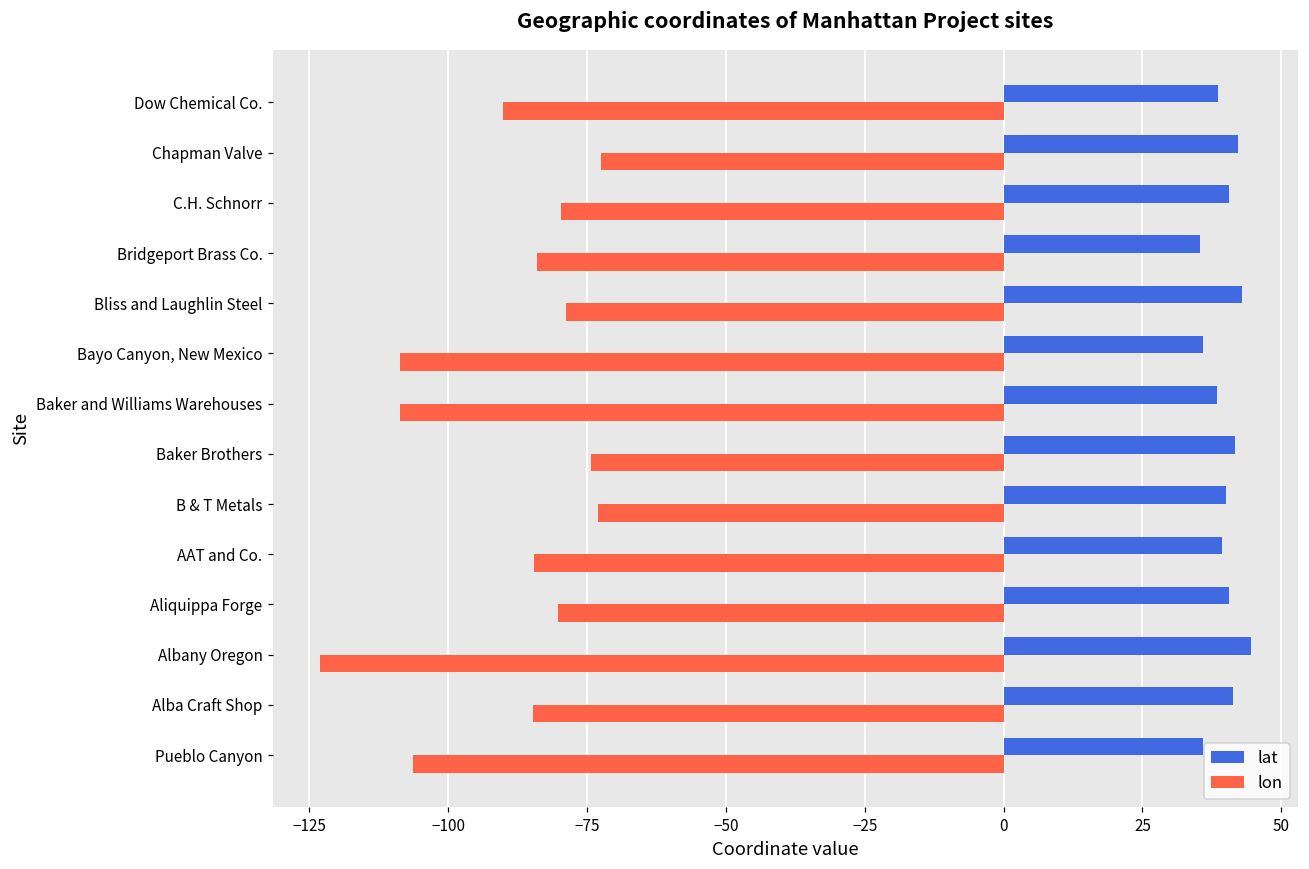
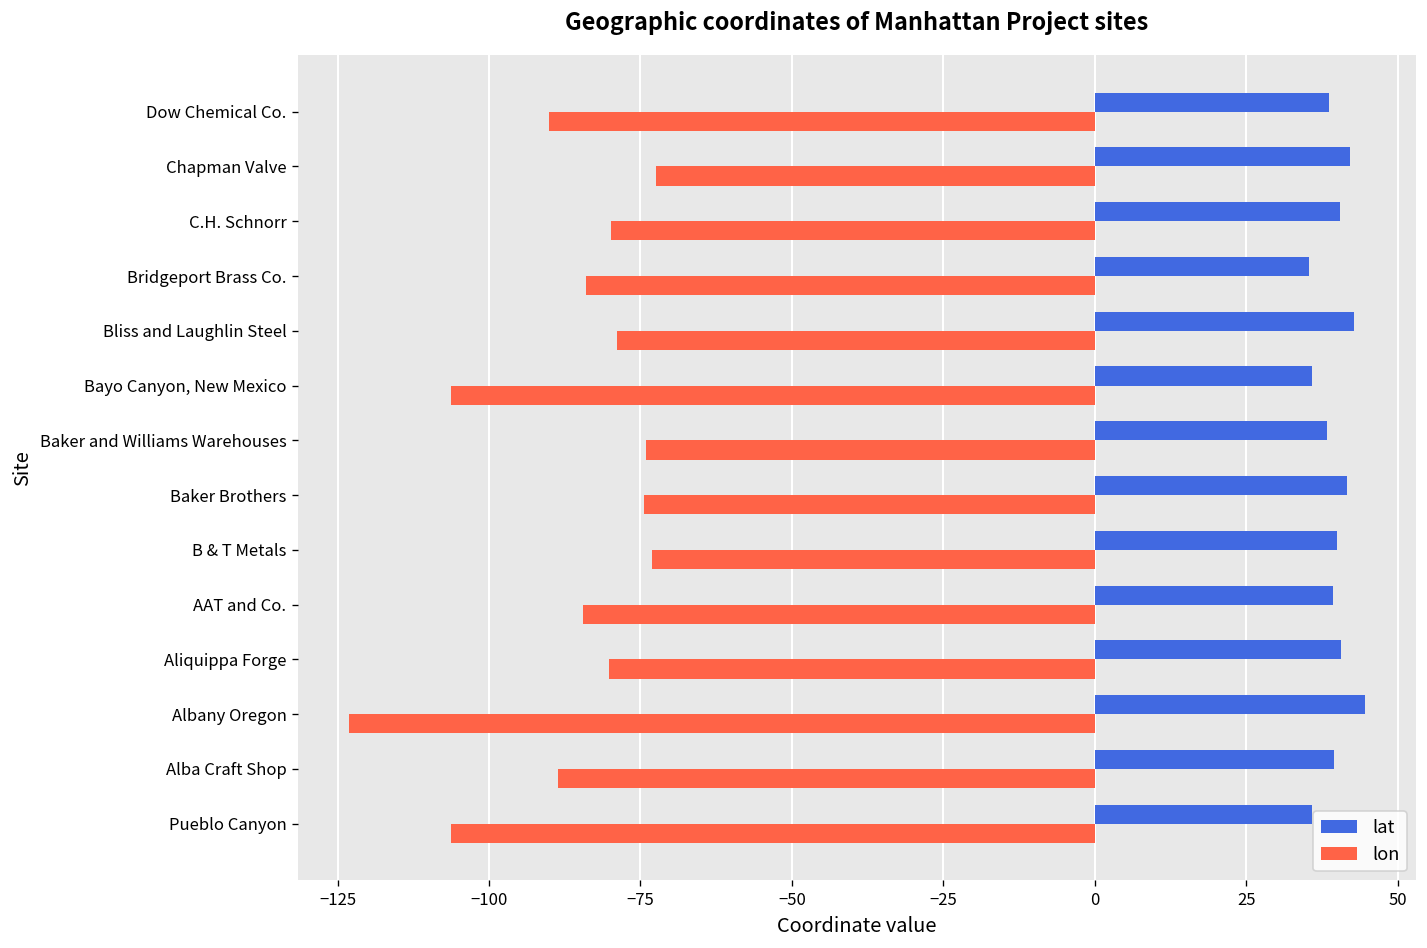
  {
    "lat": {
      "Dow Chemical Co.": 39,
      "Chapman Valve": 42,
      "C.H. Schnorr": 41,
      "Bridgeport Brass Co.": 35,
      "Bliss and Laughlin Steel": 43,
      "Bayo Canyon, New Mexico": 36,
      "Baker and Williams Warehouses": 38,
      "Baker Brothers": 42,
      "B & T Metals": 40,
      "AAT and Co.": 39,
      "Aliquippa Forge": 41,
      "Albany Oregon": 45,
-     "Alba Craft Shop": 41,
+     "Alba Craft Shop": 40,
      "Pueblo Canyon": 36
    },
    "lon": {
      "Dow Chemical Co.": -90,
      "Chapman Valve": -72,
      "C.H. Schnorr": -80,
      "Bridgeport Brass Co.": -84,
      "Bliss and Laughlin Steel": -79,
-     "Bayo Canyon, New Mexico": -109,
-     "Baker and Williams Warehouses": -109,
+     "Bayo Canyon, New Mexico": -106,
+     "Baker and Williams Warehouses": -74,
      "Baker Brothers": -74,
      "B & T Metals": -73,
      "AAT and Co.": -85,
      "Aliquippa Forge": -80,
      "Albany Oregon": -123,
-     "Alba Craft Shop": -85,
+     "Alba Craft Shop": -89,
      "Pueblo Canyon": -106
    }
  }
